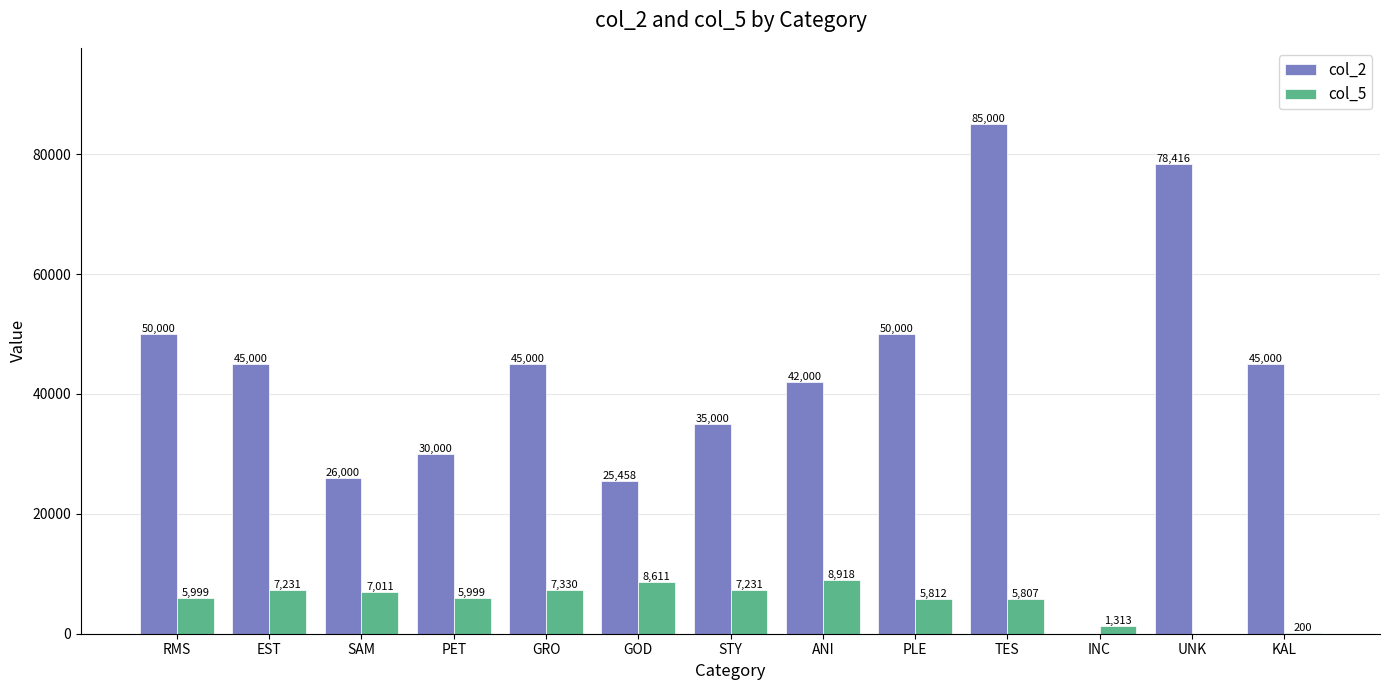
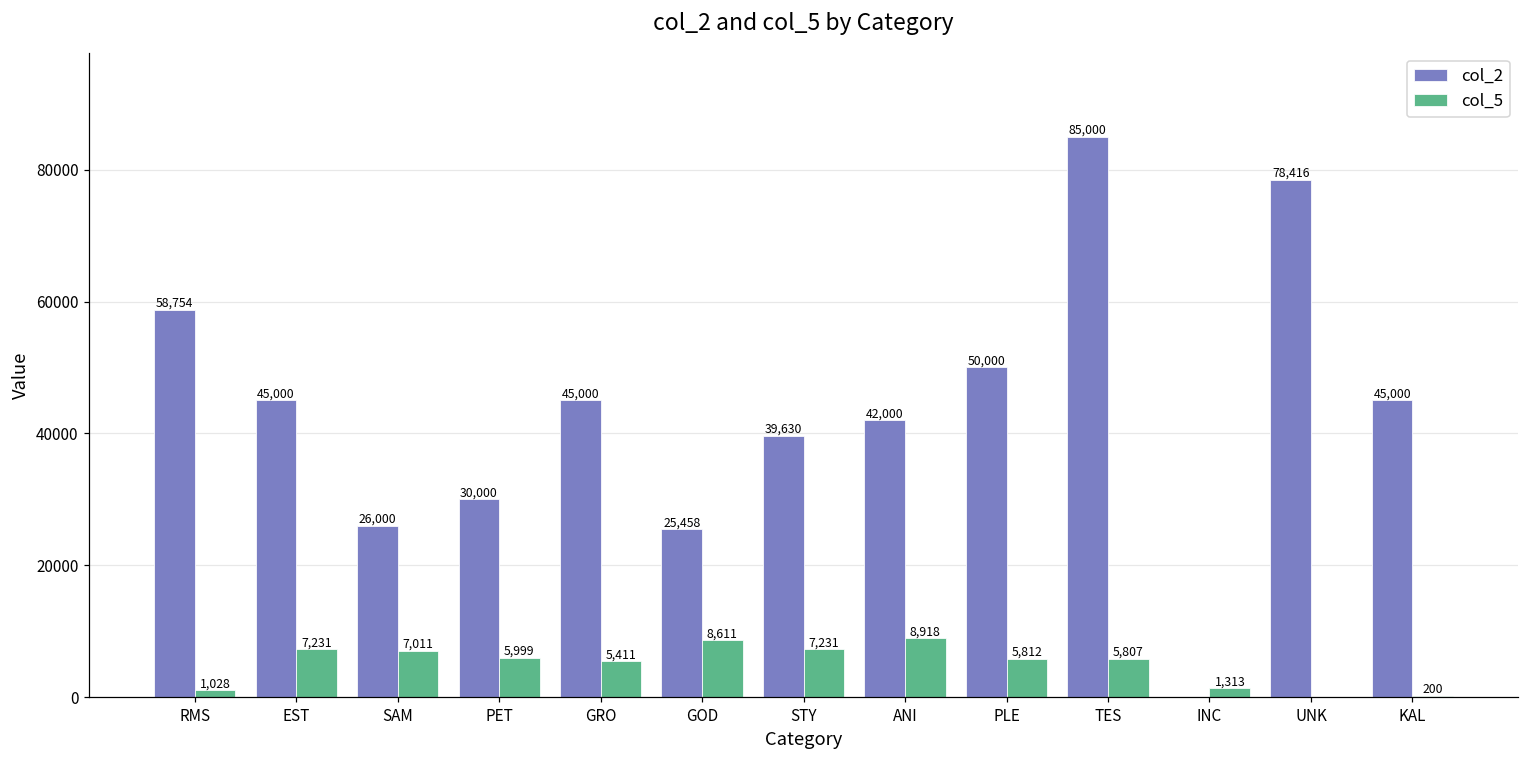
  {
    "col_2": {
-     "RMS": "50,000",
+     "RMS": "58,754",
      "EST": "45,000",
      "SAM": "26,000",
      "PET": "30,000",
      "GRO": "45,000",
      "GOD": "25,458",
-     "STY": "35,000",
+     "STY": "39,630",
      "ANI": "42,000",
      "PLE": "50,000",
      "TES": "85,000",
      "UNK": "78,416",
      "KAL": "45,000"
    },
    "col_5": {
-     "RMS": "5,999",
+     "RMS": "1,028",
      "EST": "7,231",
      "SAM": "7,011",
      "PET": "5,999",
-     "GRO": "7,330",
+     "GRO": "5,411",
      "GOD": "8,611",
      "STY": "7,231",
      "ANI": "8,918",
      "PLE": "5,812",
      "TES": "5,807",
      "INC": "1,313",
      "KAL": "200"
    }
  }
